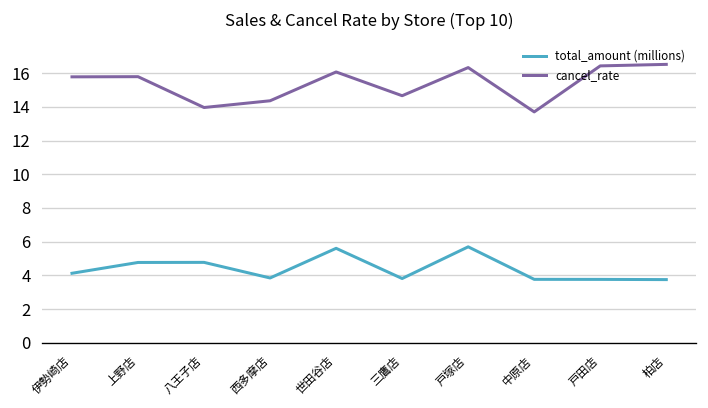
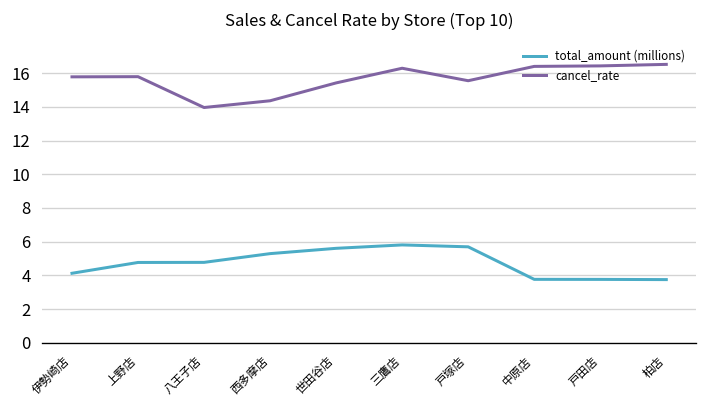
  {
    "total_amount (millions)": {
      "伊勢崎店": 4.1,
      "上野店": 4.8,
      "八王子店": 4.8,
-     "西多摩店": 3.8,
+     "西多摩店": 5.3,
      "世田谷店": 5.6,
-     "三鷹店": 3.8,
+     "三鷹店": 5.8,
      "戸塚店": 5.7,
      "中原店": 3.8,
      "戸田店": 3.8,
      "柏店": 3.7
    },
    "cancel_rate": {
      "伊勢崎店": 15.8,
      "上野店": 15.8,
      "八王子店": 14.0,
      "西多摩店": 14.4,
-     "世田谷店": 16.1,
-     "三鷹店": 14.7,
-     "戸塚店": 16.3,
-     "中原店": 13.7,
+     "世田谷店": 15.4,
+     "三鷹店": 16.3,
+     "戸塚店": 15.6,
+     "中原店": 16.4,
      "戸田店": 16.4,
      "柏店": 16.5
    }
  }
